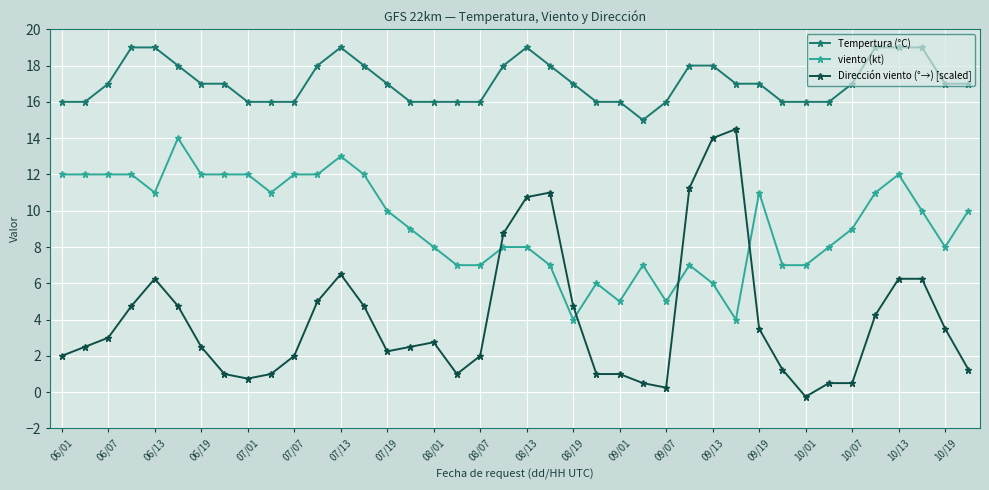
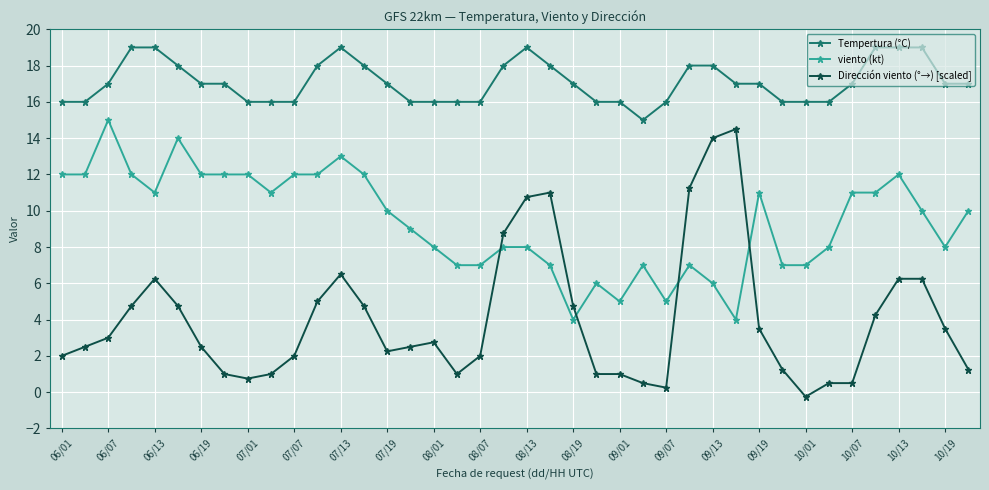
  {
    "viento (kt)": {
      "06/01": 12,
-     "06/07": 12,
+     "06/07": 15,
      "06/13": 11,
      "06/19": 12,
      "07/01": 12,
      "07/07": 12,
      "07/13": 13,
      "07/19": 10,
      "08/01": 8,
      "08/07": 7,
      "08/13": 8,
      "08/19": 4,
      "09/01": 5,
      "09/07": 5,
      "09/13": 6,
      "09/19": 11,
      "10/01": 7,
-     "10/07": 9,
+     "10/07": 11,
      "10/13": 12,
      "10/19": 8
    }
  }
